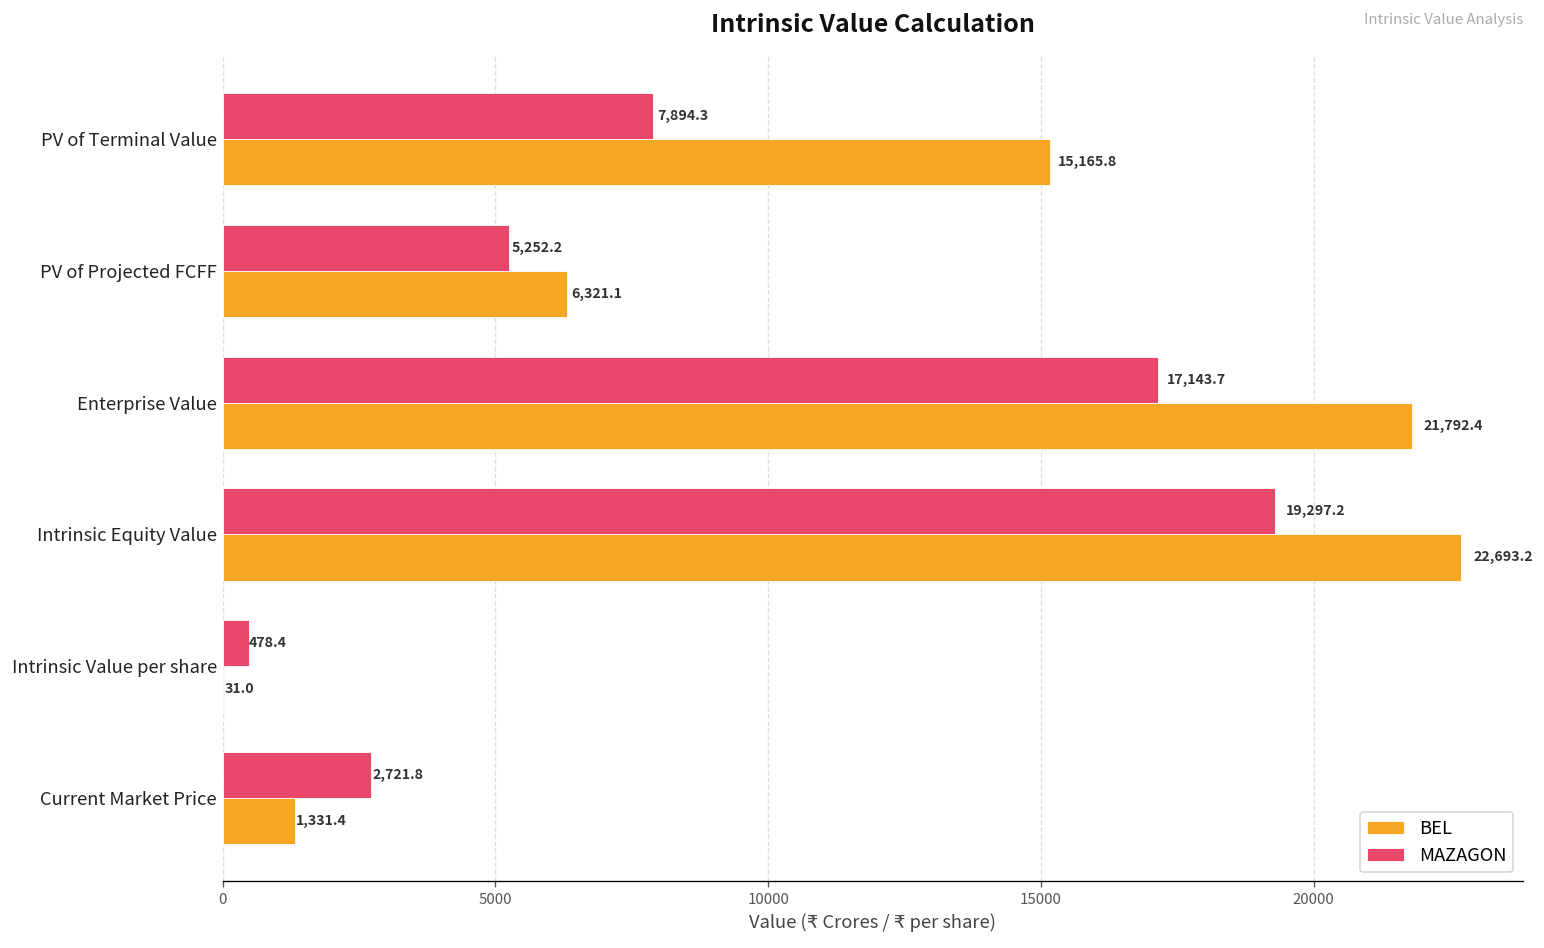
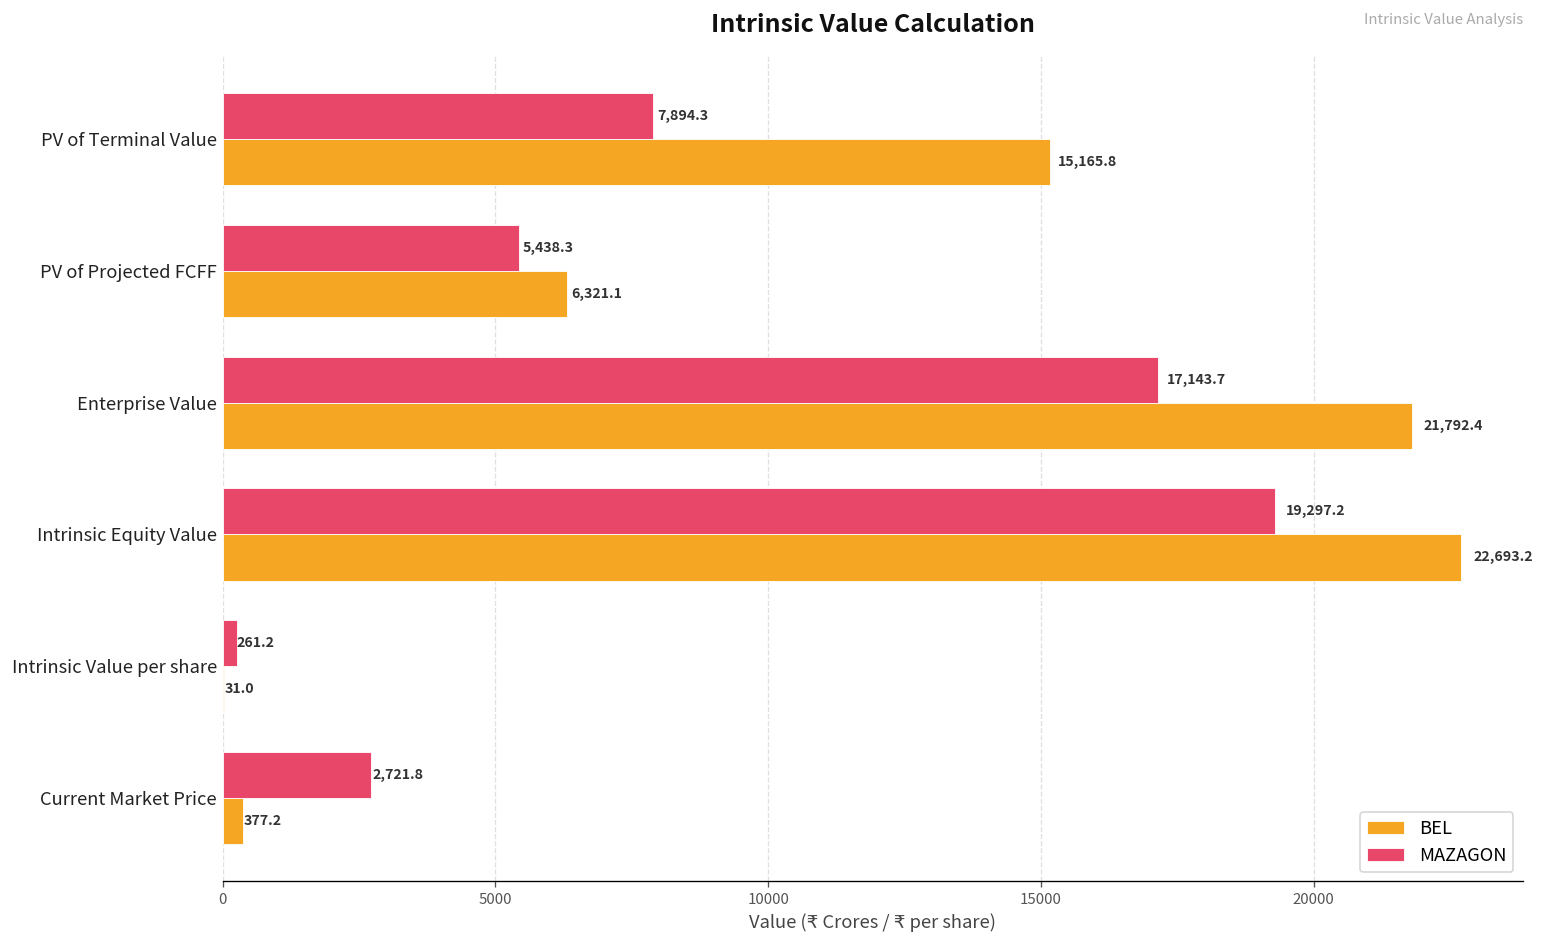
  {
    "BEL": {
      "PV of Terminal Value": "15,165.8",
      "PV of Projected FCFF": "6,321.1",
      "Enterprise Value": "21,792.4",
      "Intrinsic Equity Value": "22,693.2",
      "Intrinsic Value per share": "31.0",
-     "Current Market Price": "1,331.4"
+     "Current Market Price": "377.2"
    },
    "MAZAGON": {
      "PV of Terminal Value": "7,894.3",
-     "PV of Projected FCFF": "5,252.2",
+     "PV of Projected FCFF": "5,438.3",
      "Enterprise Value": "17,143.7",
      "Intrinsic Equity Value": "19,297.2",
-     "Intrinsic Value per share": "478.4",
+     "Intrinsic Value per share": "261.2",
      "Current Market Price": "2,721.8"
    }
  }
